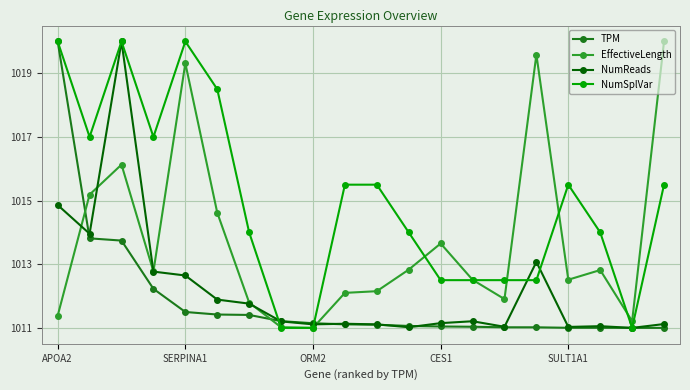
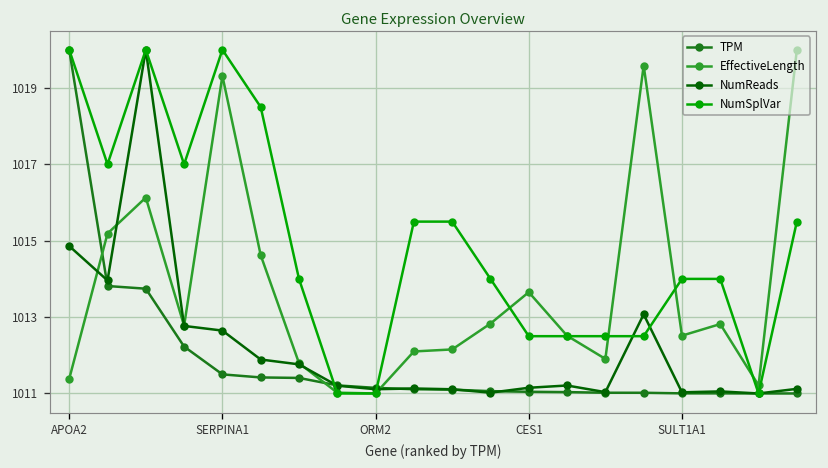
  {
    "NumSplVar": {
      "SERPINA1": 1020.0,
      "CES1": 1012.5,
-     "SULT1A1": 1015.5
+     "SULT1A1": 1014.0
    }
  }
